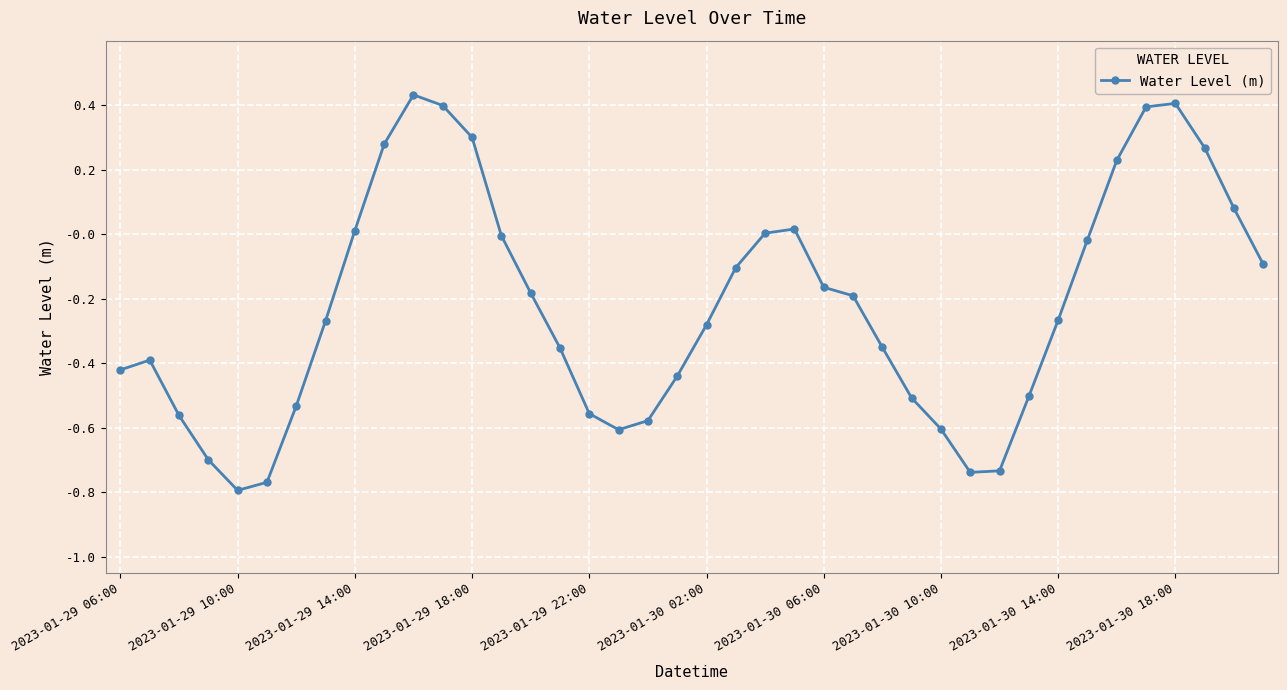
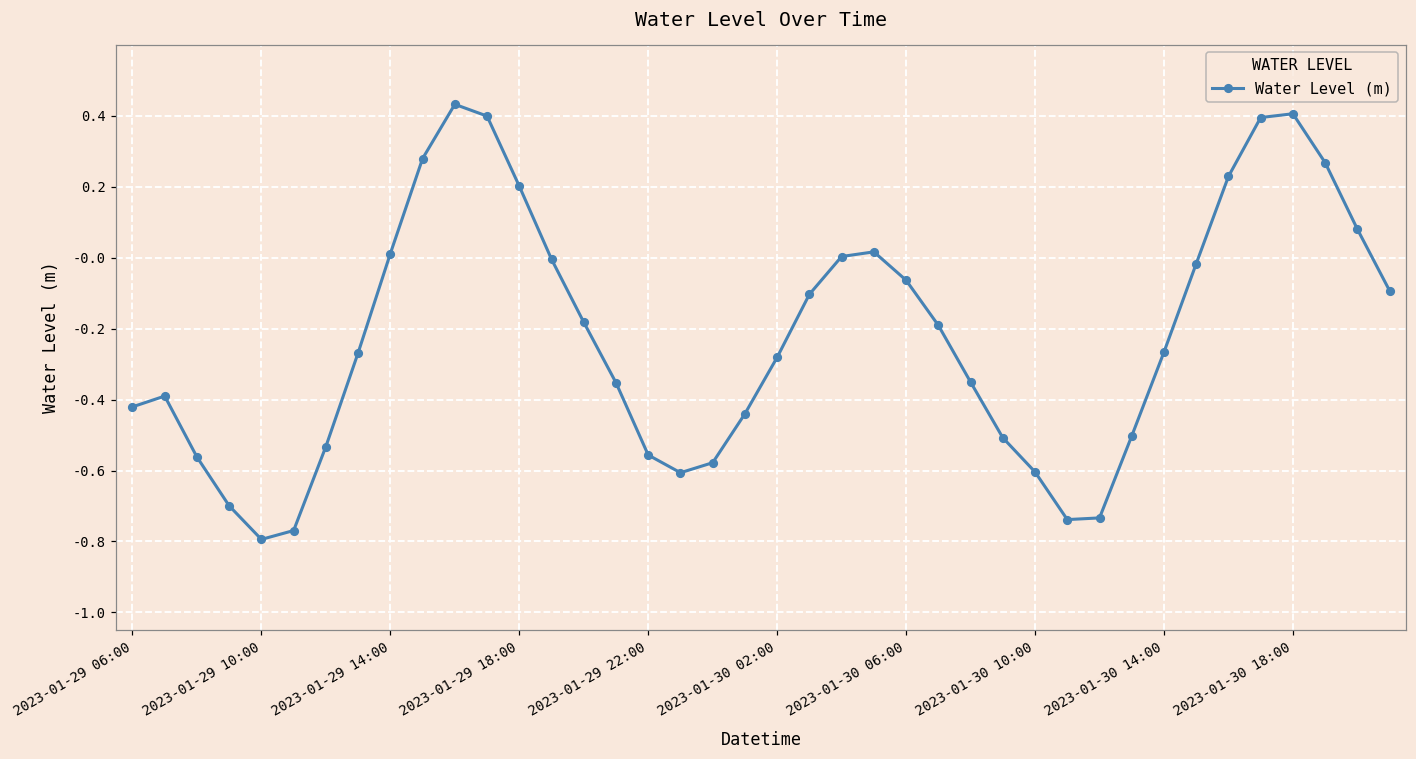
  {
    "2023-01-29 06:00": -0.42,
    "2023-01-29 10:00": -0.79,
    "2023-01-29 14:00": 0.01,
-   "2023-01-29 18:00": 0.30,
+   "2023-01-29 18:00": 0.20,
    "2023-01-29 22:00": -0.56,
    "2023-01-30 02:00": -0.28,
-   "2023-01-30 06:00": -0.16,
+   "2023-01-30 06:00": -0.06,
    "2023-01-30 10:00": -0.60,
    "2023-01-30 14:00": -0.27,
    "2023-01-30 18:00": 0.41
  }
